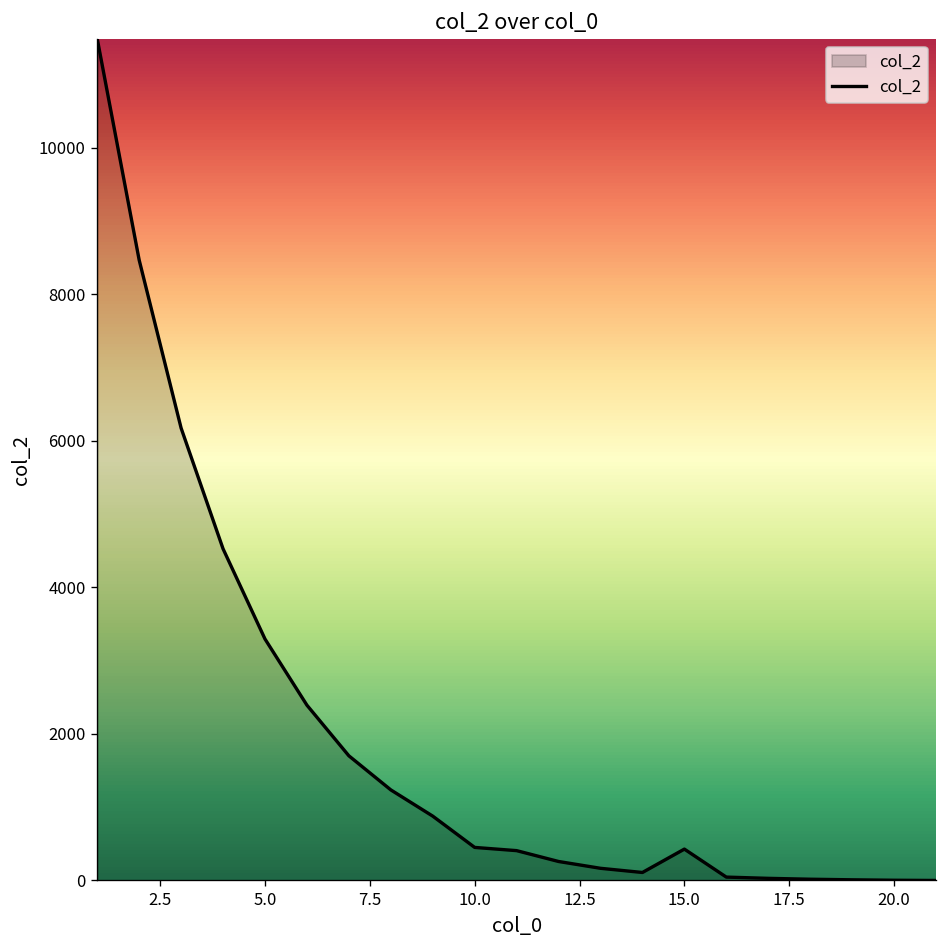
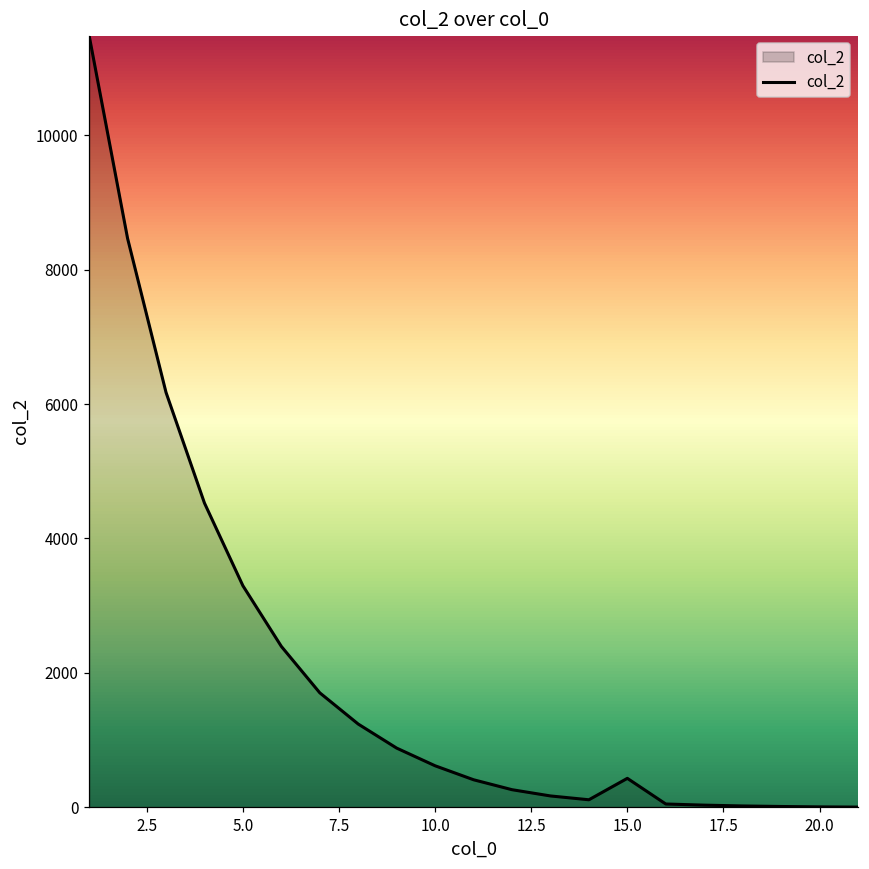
  {
    "5.0": 3300,
-   "10.0": 500,
+   "10.0": 600,
    "15.0": 400,
    "20.0": 0
  }
